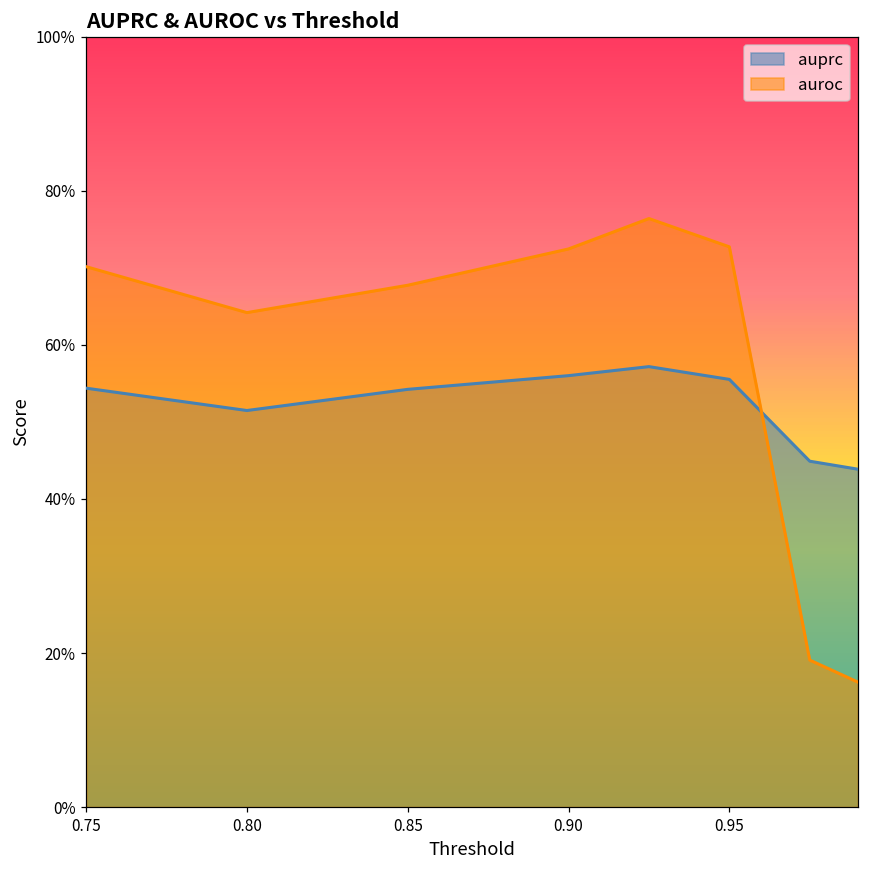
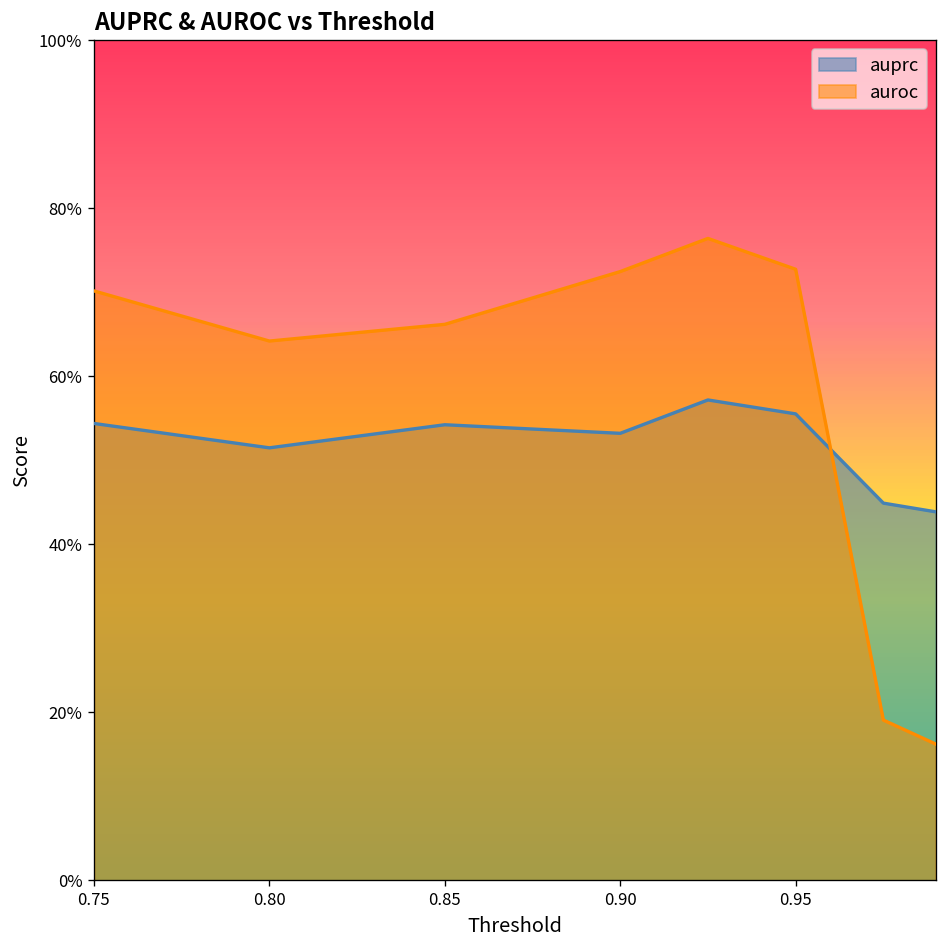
  {
    "auprc": {
      "0.75": "54%",
      "0.80": "51%",
      "0.85": "54%",
-     "0.90": "56%",
+     "0.90": "53%",
      "0.95": "56%"
    },
    "auroc": {
      "0.75": "70%",
      "0.80": "64%",
-     "0.85": "68%",
+     "0.85": "66%",
      "0.90": "72%",
      "0.95": "73%"
    }
  }
